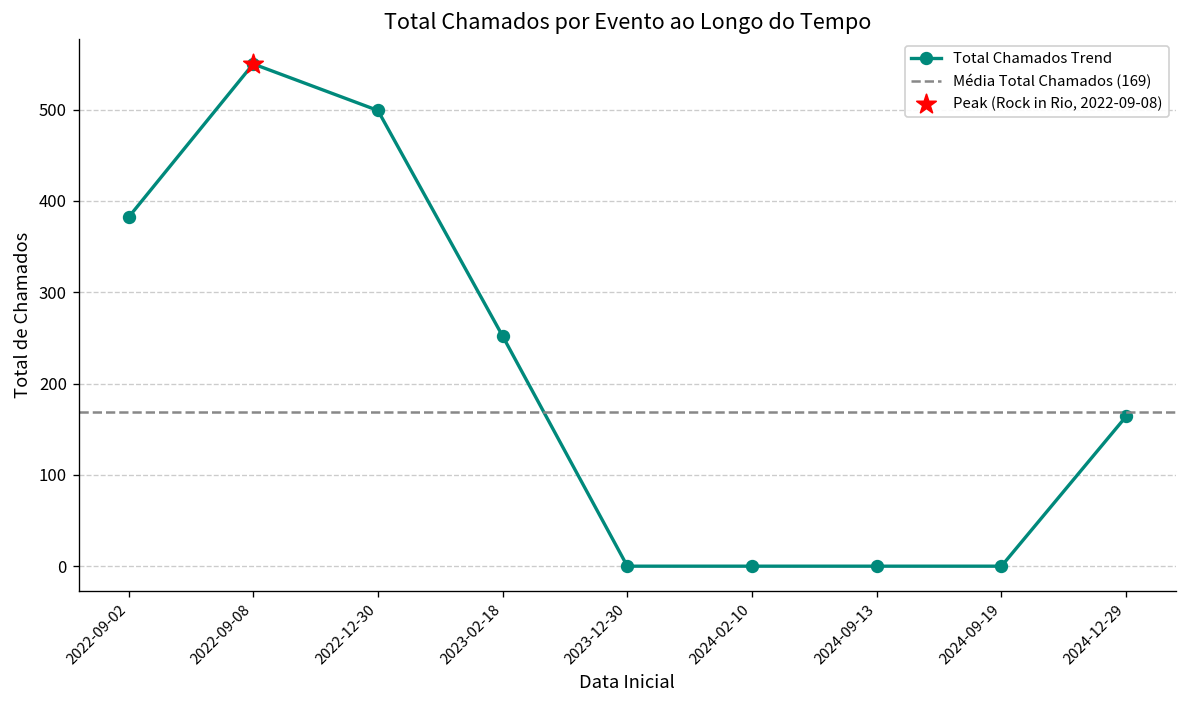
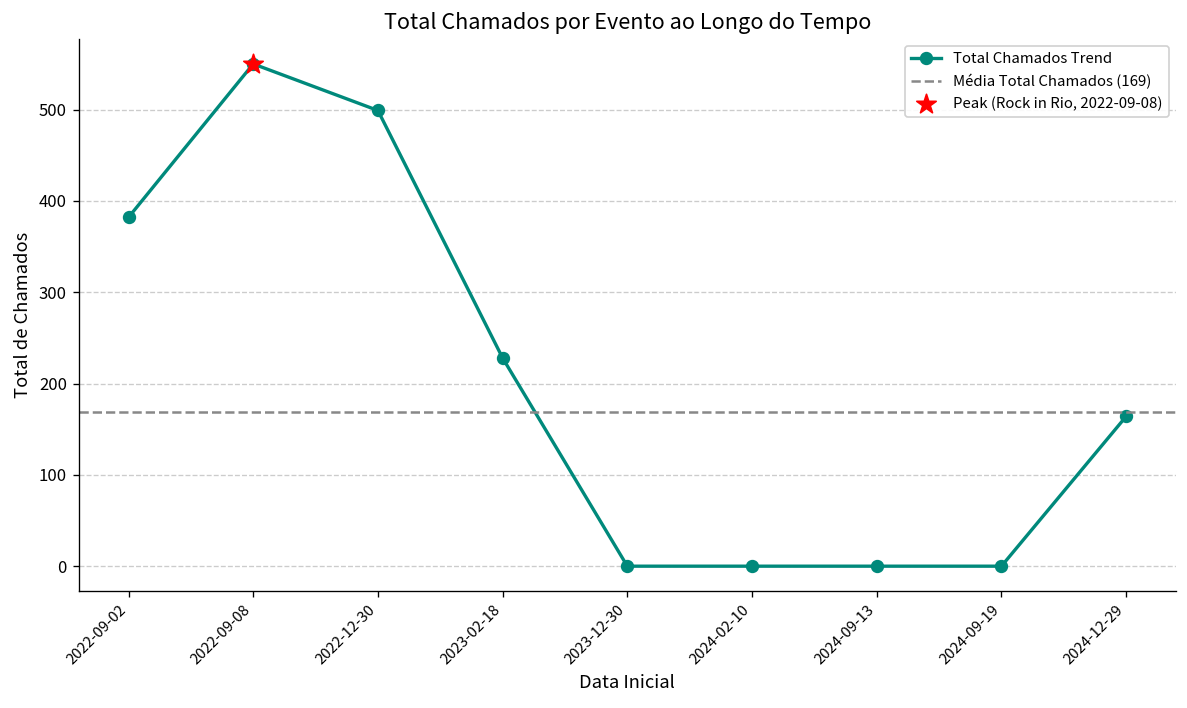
  {
    "Total Chamados Trend": {
      "2022-09-02": 380,
      "2022-12-30": 500,
-     "2023-02-18": 250,
+     "2023-02-18": 230,
      "2023-12-30": 0,
      "2024-02-10": 0,
      "2024-09-13": 0,
      "2024-09-19": 0,
      "2024-12-29": 160
    }
  }
